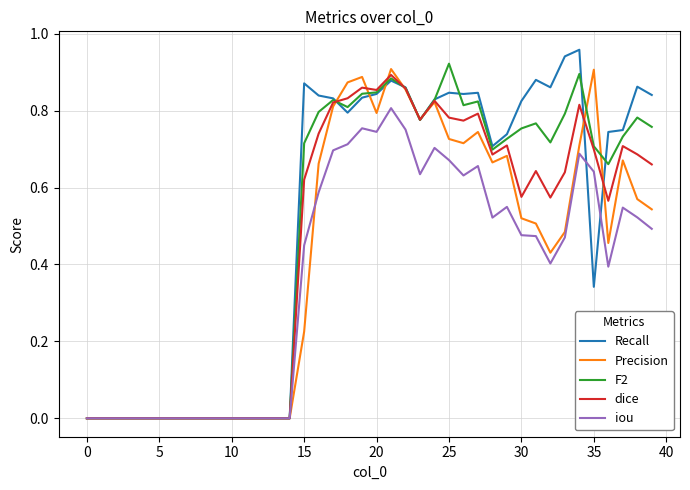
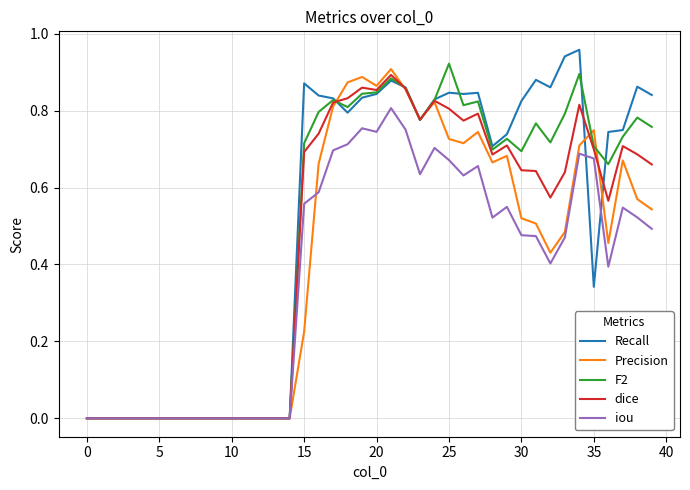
  {
    "Recall": {
      "15": 0.87,
      "25": 0.85,
      "30": 0.83,
      "35": 0.34
    },
    "Precision": {
      "15": 0.23,
-     "20": 0.79,
+     "20": 0.86,
      "25": 0.73,
      "30": 0.52,
-     "35": 0.91
+     "35": 0.75
    },
    "F2": {
      "15": 0.72,
      "25": 0.92,
-     "30": 0.75,
+     "30": 0.69,
      "35": 0.71
    },
    "dice": {
-     "15": 0.62,
-     "25": 0.78,
-     "30": 0.58,
+     "15": 0.69,
+     "25": 0.81,
+     "30": 0.65,
      "35": 0.70
    },
    "iou": {
-     "15": 0.45,
+     "15": 0.56,
      "20": 0.74,
      "25": 0.67,
      "30": 0.48,
-     "35": 0.64
+     "35": 0.68
    }
  }
